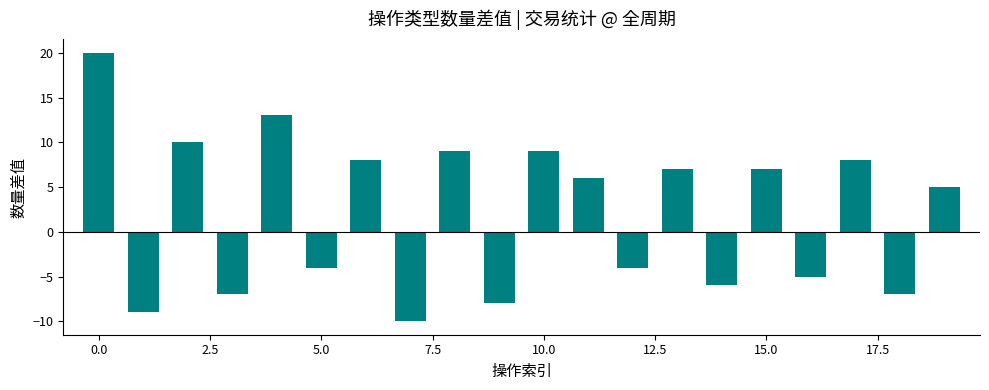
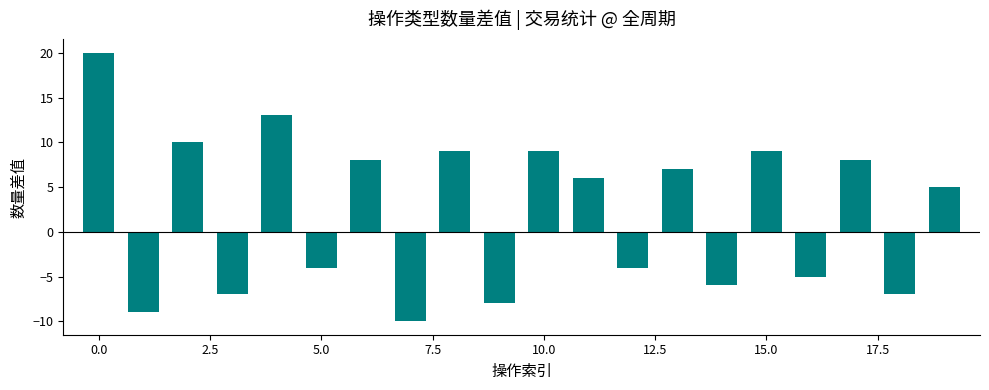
  {
    "0.0": 20,
    "5.0": -4,
    "10.0": 9,
-   "15.0": 7
+   "15.0": 9
  }
